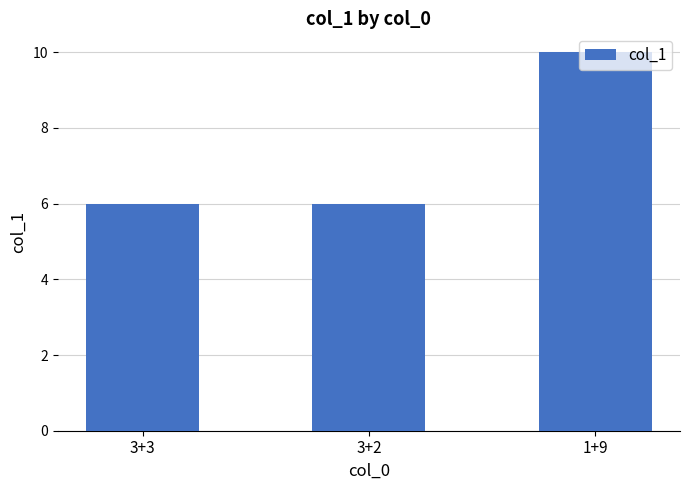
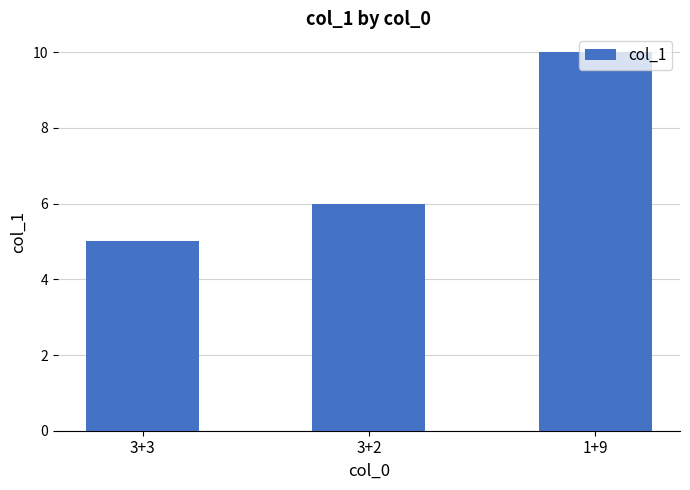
  {
-   "3+3": 6,
+   "3+3": 5,
    "3+2": 6
  }
